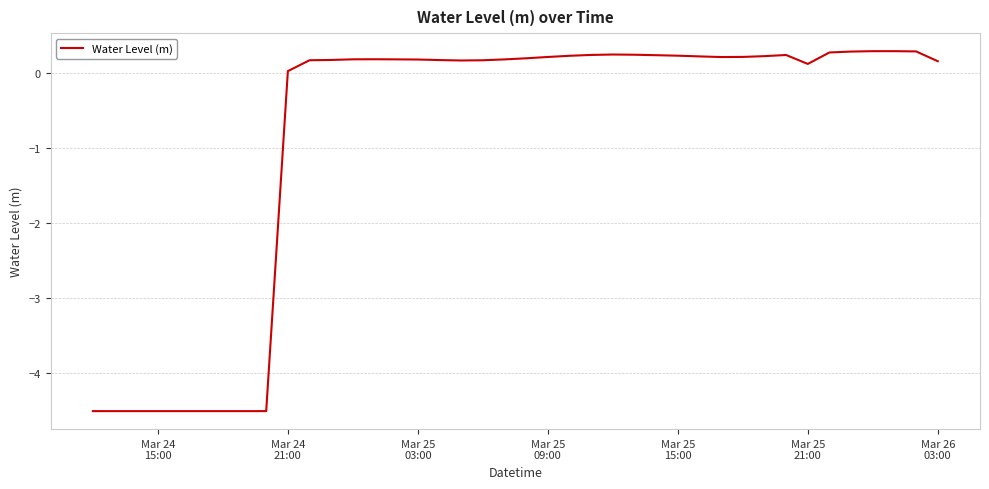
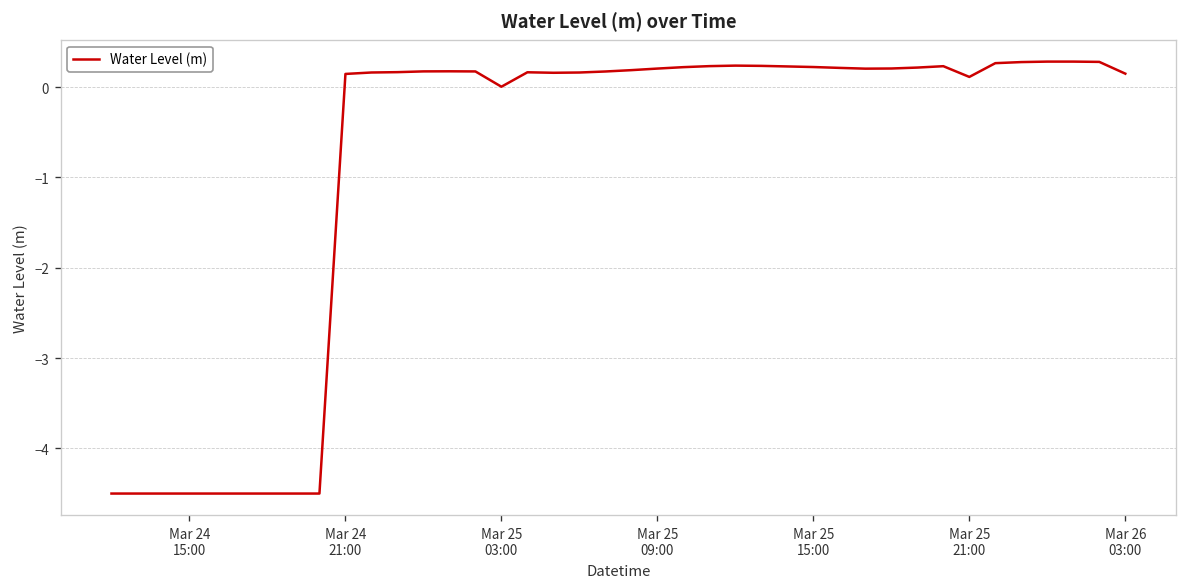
  {
    "Mar 24 15:00": -4.5,
-   "Mar 24 21:00": 0.0,
-   "Mar 25 03:00": 0.2,
+   "Mar 24 21:00": 0.1,
+   "Mar 25 03:00": 0.0,
    "Mar 25 09:00": 0.2,
    "Mar 25 15:00": 0.2,
    "Mar 25 21:00": 0.1,
    "Mar 26 03:00": 0.2
  }
